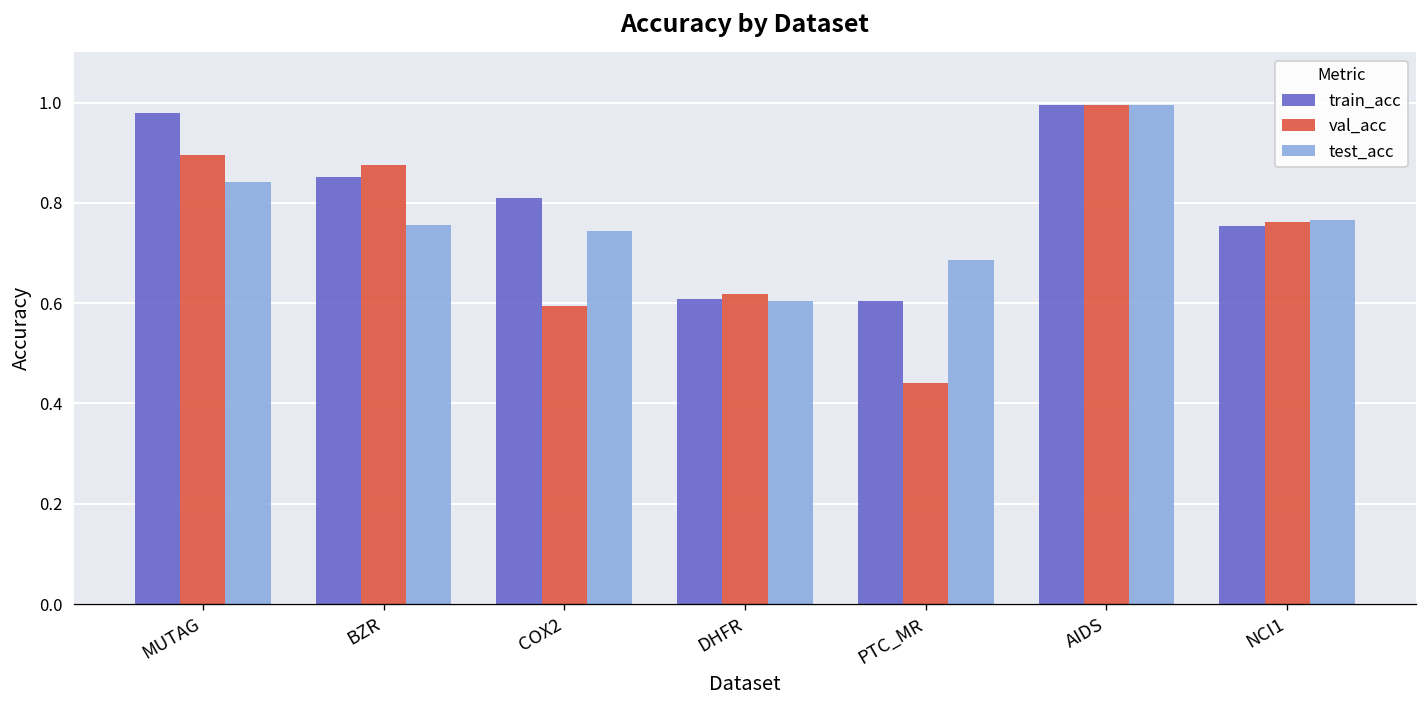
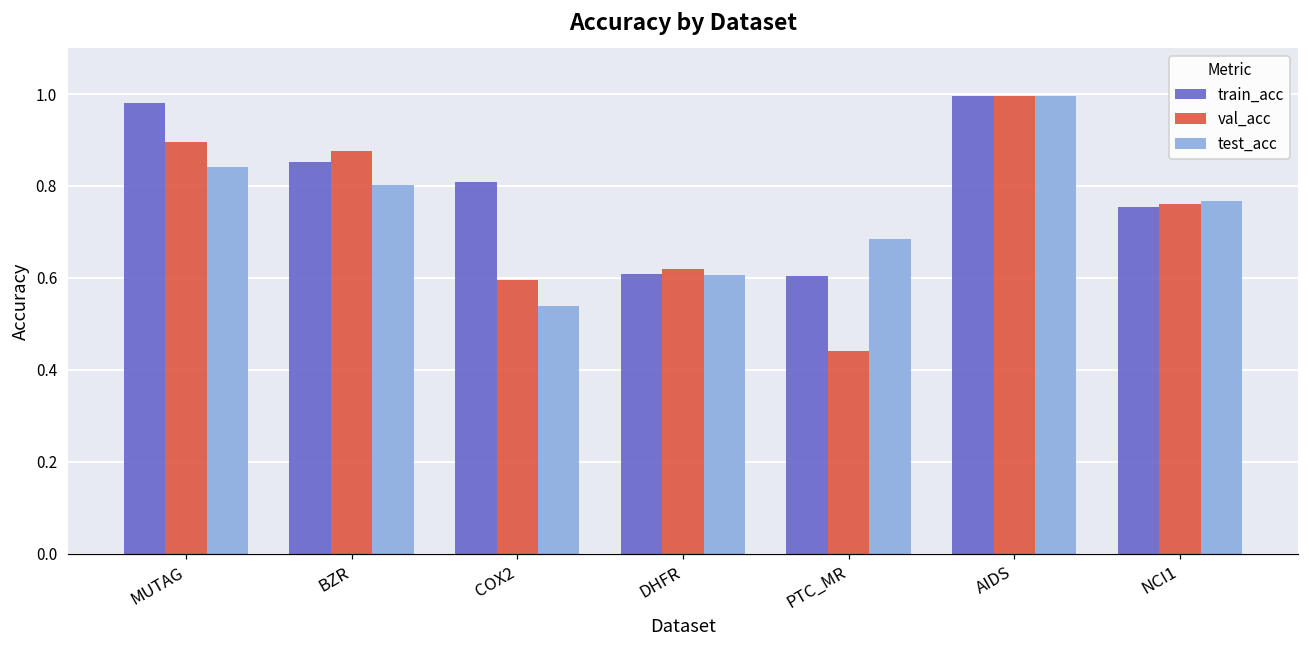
  {
    "train_acc": {
      "MUTAG": 0.98,
      "BZR": 0.85,
      "COX2": 0.81,
      "DHFR": 0.61,
      "PTC_MR": 0.60,
      "AIDS": 1.00,
      "NCI1": 0.75
    },
    "val_acc": {
      "MUTAG": 0.89,
      "BZR": 0.88,
      "COX2": 0.60,
      "DHFR": 0.62,
      "PTC_MR": 0.44,
      "AIDS": 1.00,
      "NCI1": 0.76
    },
    "test_acc": {
      "MUTAG": 0.84,
-     "BZR": 0.76,
-     "COX2": 0.74,
+     "BZR": 0.80,
+     "COX2": 0.54,
      "DHFR": 0.61,
      "PTC_MR": 0.69,
      "AIDS": 1.00,
      "NCI1": 0.77
    }
  }
